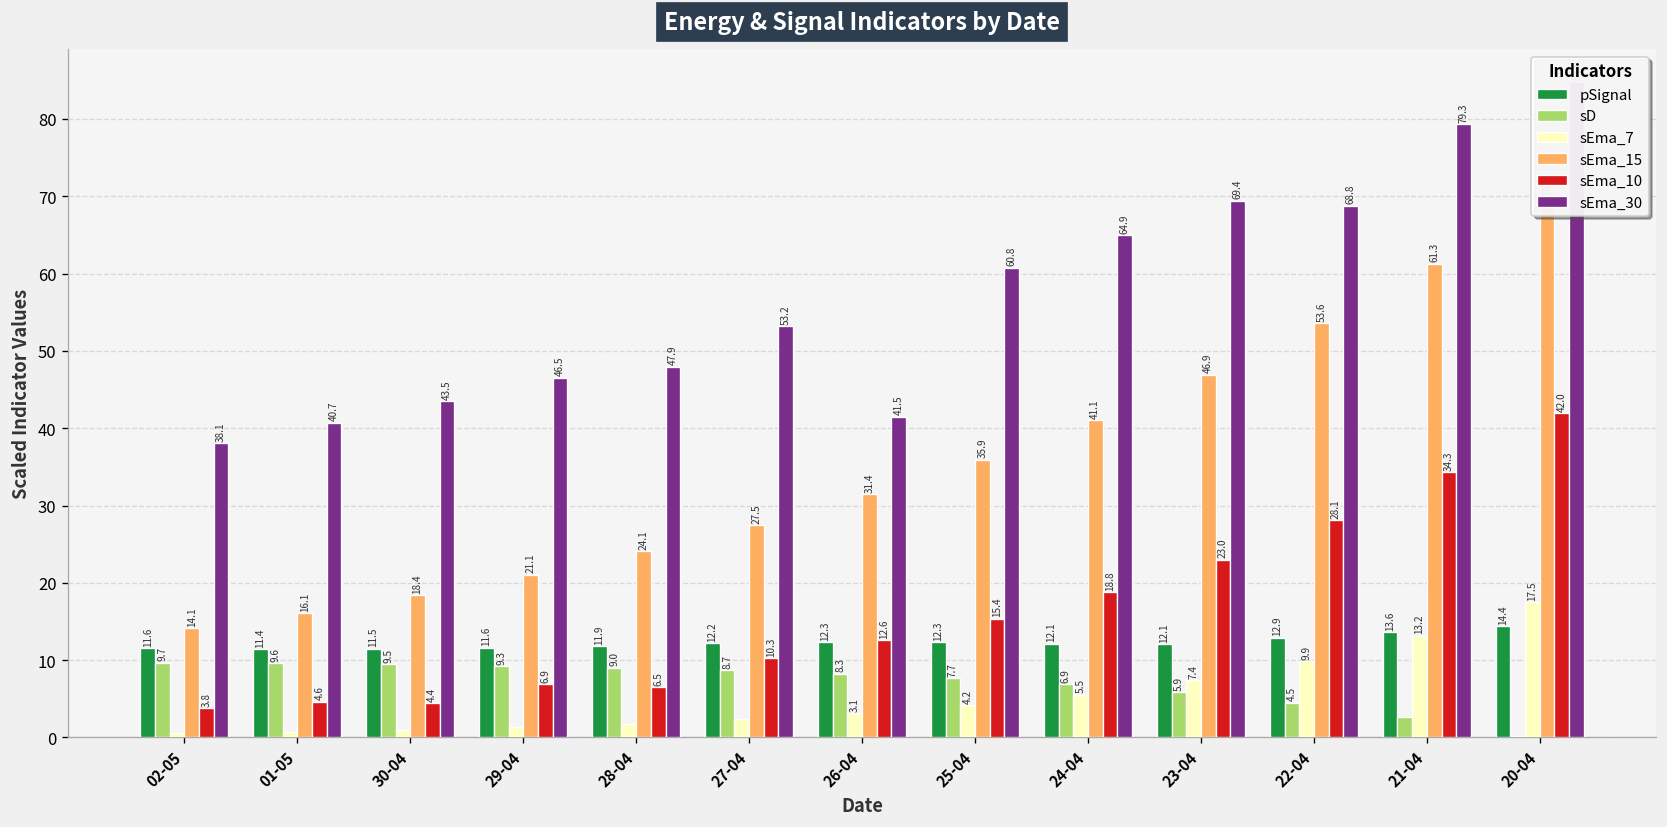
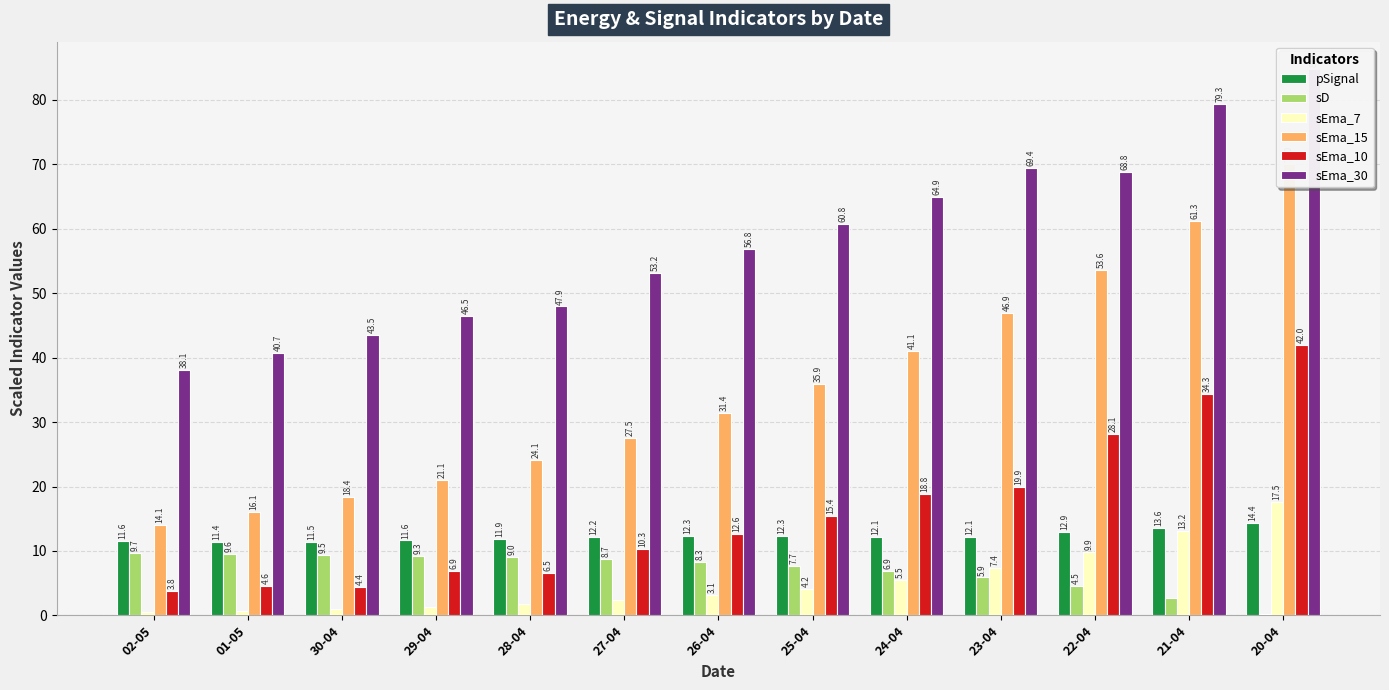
  {
    "pSignal": {
      "02-05": 11.6,
      "01-05": 11.4,
      "30-04": 11.5,
      "29-04": 11.6,
      "28-04": 11.9,
      "27-04": 12.2,
      "26-04": 12.3,
      "25-04": 12.3,
      "24-04": 12.1,
      "23-04": 12.1,
      "22-04": 12.9,
      "21-04": 13.6,
      "20-04": 14.4
    },
    "sD": {
      "02-05": 9.7,
      "01-05": 9.6,
      "30-04": 9.5,
      "29-04": 9.3,
      "28-04": 9.0,
      "27-04": 8.7,
      "26-04": 8.3,
      "25-04": 7.7,
      "24-04": 6.9,
      "23-04": 5.9,
      "22-04": 4.5
    },
    "sEma_7": {
      "26-04": 3.1,
      "25-04": 4.2,
      "24-04": 5.5,
      "23-04": 7.4,
      "22-04": 9.9,
      "21-04": 13.2,
      "20-04": 17.5
    },
    "sEma_15": {
      "02-05": 14.1,
      "01-05": 16.1,
      "30-04": 18.4,
      "29-04": 21.1,
      "28-04": 24.1,
      "27-04": 27.5,
      "26-04": 31.4,
      "25-04": 35.9,
      "24-04": 41.1,
      "23-04": 46.9,
      "22-04": 53.6,
      "21-04": 61.3
    },
    "sEma_10": {
      "02-05": 3.8,
      "01-05": 4.6,
      "30-04": 4.4,
      "29-04": 6.9,
      "28-04": 6.5,
      "27-04": 10.3,
      "26-04": 12.6,
      "25-04": 15.4,
      "24-04": 18.8,
-     "23-04": 23.0,
+     "23-04": 19.9,
      "22-04": 28.1,
      "21-04": 34.3,
      "20-04": 42.0
    },
    "sEma_30": {
      "02-05": 38.1,
      "01-05": 40.7,
      "30-04": 43.5,
      "29-04": 46.5,
      "28-04": 47.9,
      "27-04": 53.2,
-     "26-04": 41.5,
+     "26-04": 56.8,
      "25-04": 60.8,
      "24-04": 64.9,
      "23-04": 69.4,
      "22-04": 68.8,
      "21-04": 79.3
    }
  }
